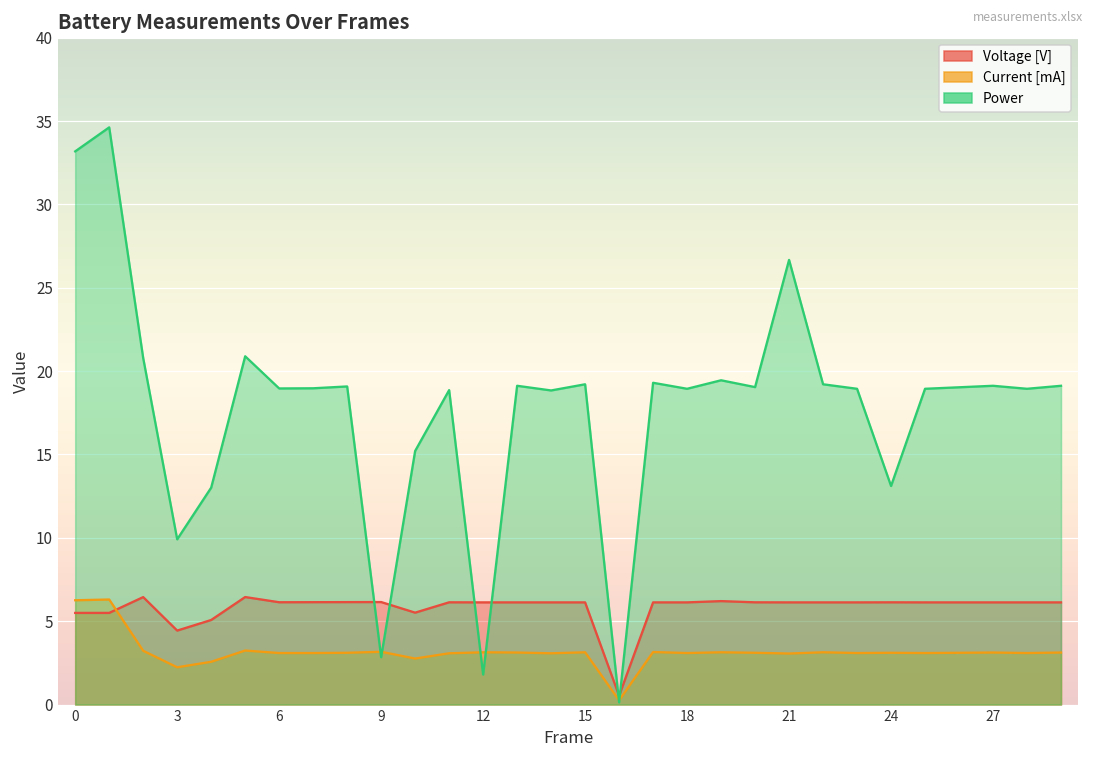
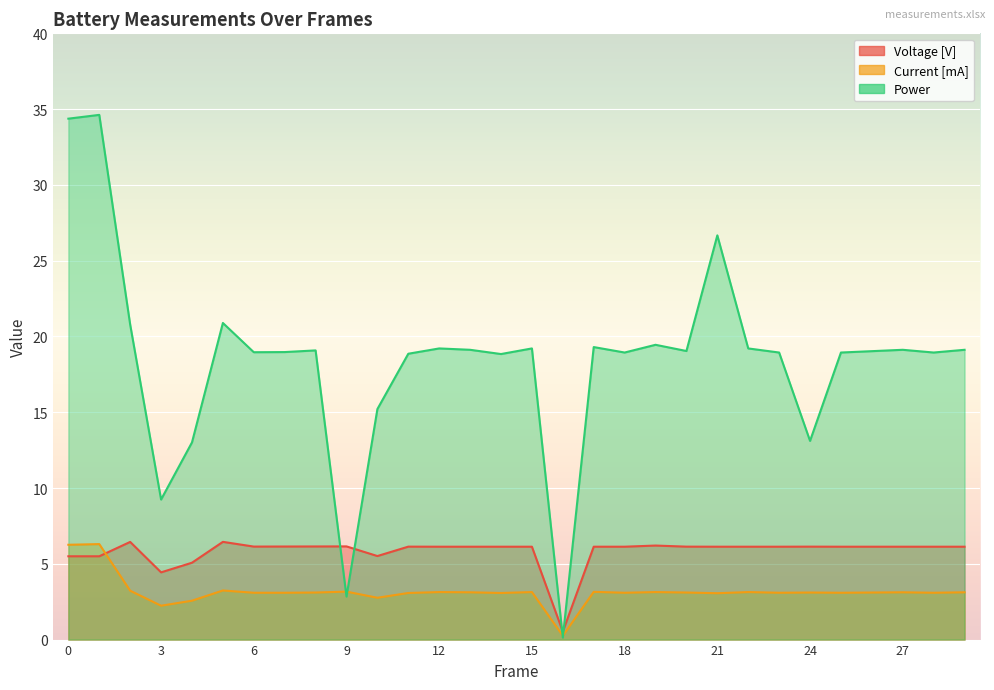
  {
    "Power": {
-     "0": 33.2,
-     "3": 9.9,
+     "0": 34.4,
+     "3": 9.2,
      "6": 19.0,
      "9": 2.8,
-     "12": 1.8,
+     "12": 19.2,
      "15": 19.2,
      "18": 18.9,
      "21": 26.7,
      "24": 13.1,
      "27": 19.1
    }
  }
